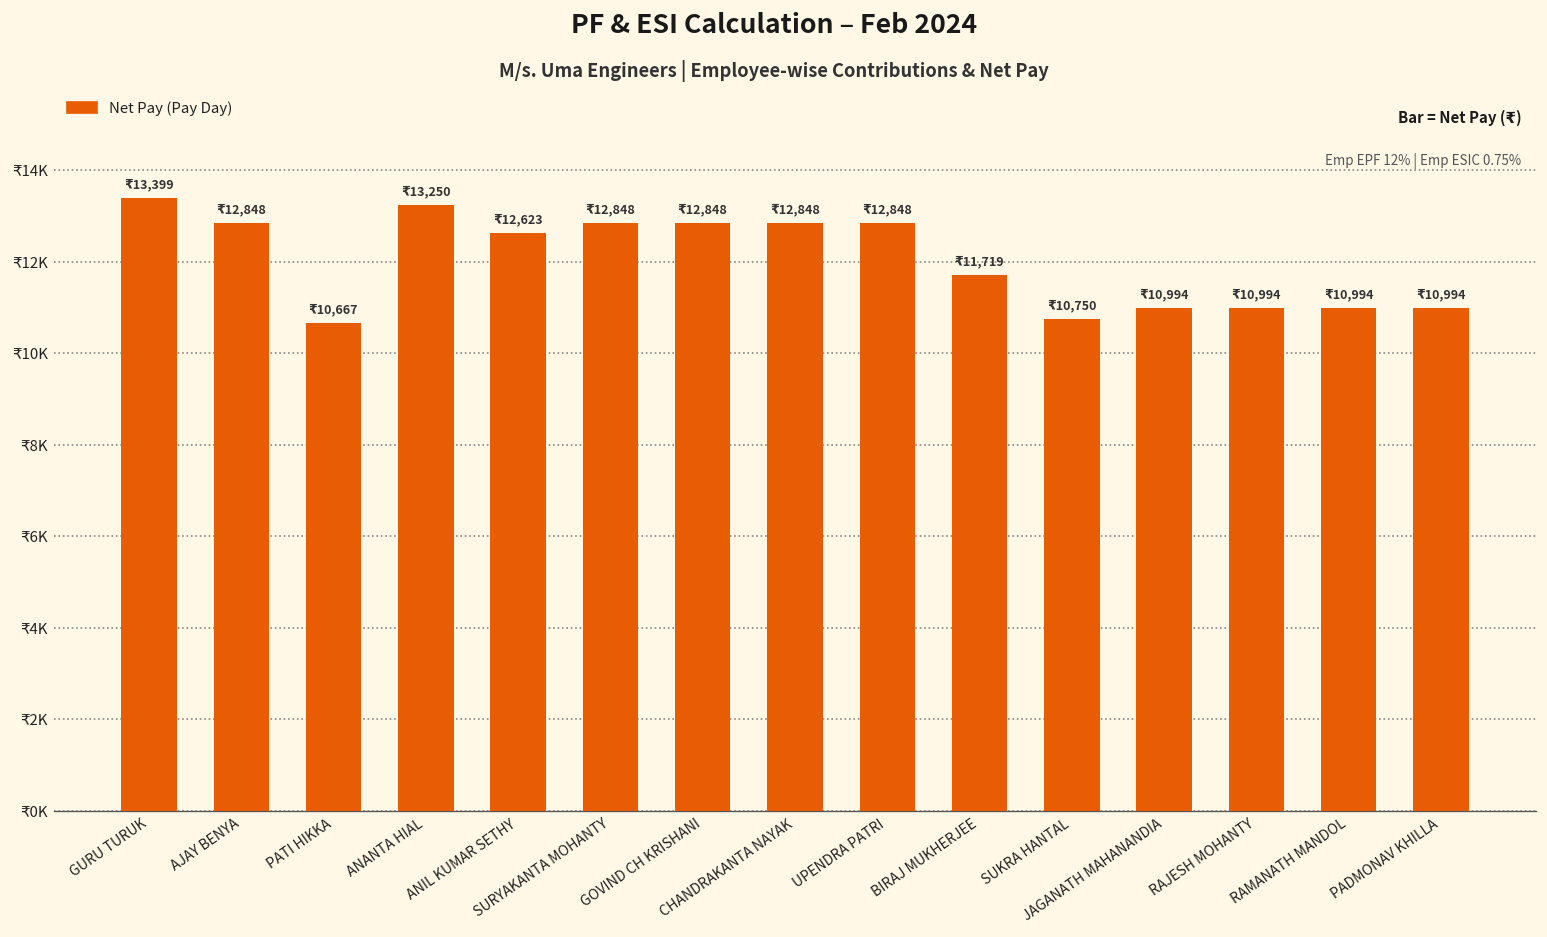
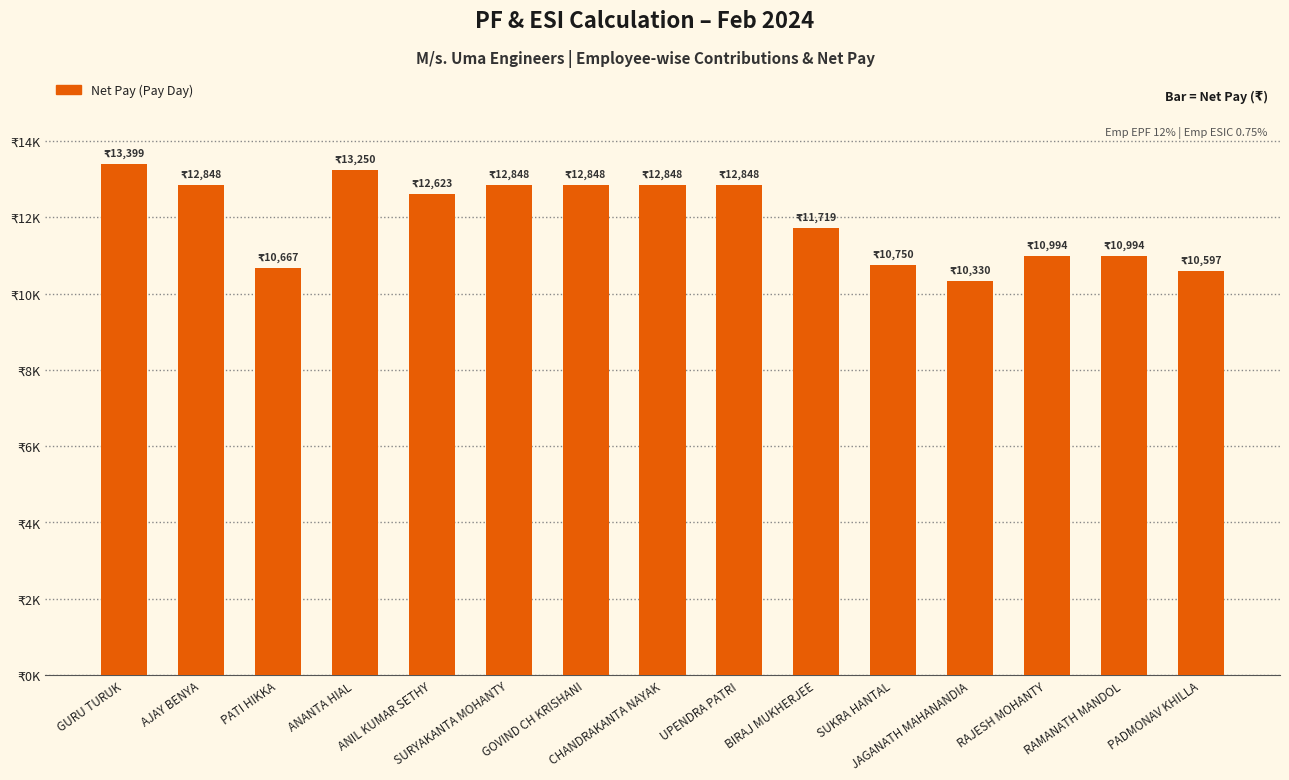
  {
    "GURU TURUK": "13,399",
    "AJAY BENYA": "12,848",
    "PATI HIKKA": "10,667",
    "ANANTA HIAL": "13,250",
    "ANIL KUMAR SETHY": "12,623",
    "SURYAKANTA MOHANTY": "12,848",
    "GOVIND CH KRISHANI": "12,848",
    "CHANDRAKANTA NAYAK": "12,848",
    "UPENDRA PATRI": "12,848",
    "BIRAJ MUKHERJEE": "11,719",
    "SUKRA HANTAL": "10,750",
-   "JAGANATH MAHANANDIA": "10,994",
+   "JAGANATH MAHANANDIA": "10,330",
    "RAJESH MOHANTY": "10,994",
    "RAMANATH MANDOL": "10,994",
-   "PADMONAV KHILLA": "10,994"
+   "PADMONAV KHILLA": "10,597"
  }
